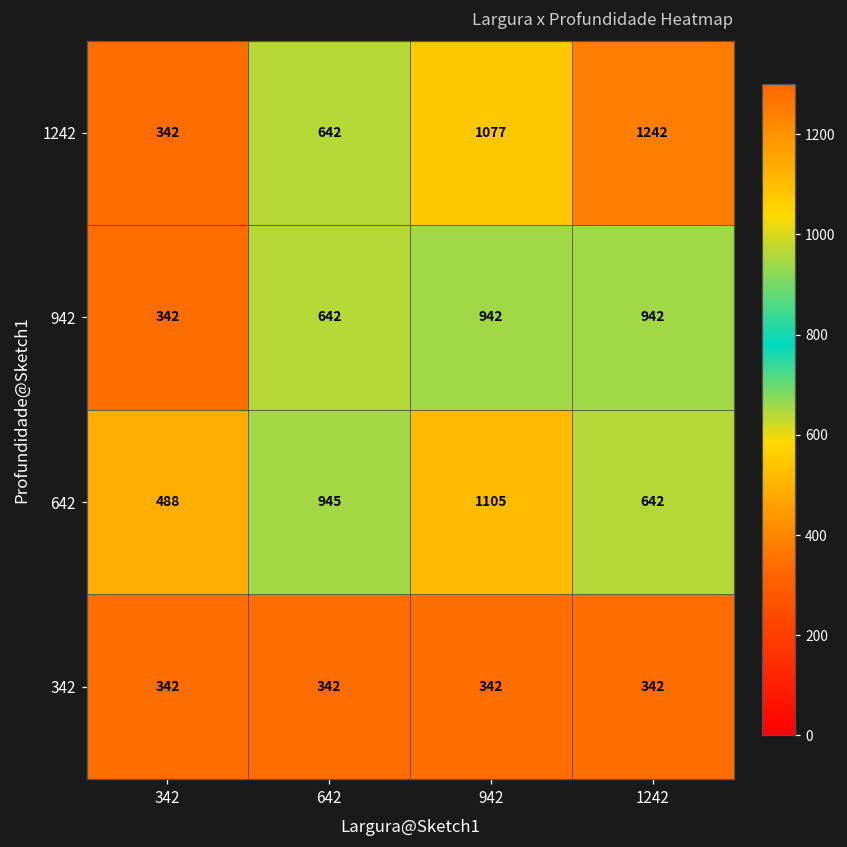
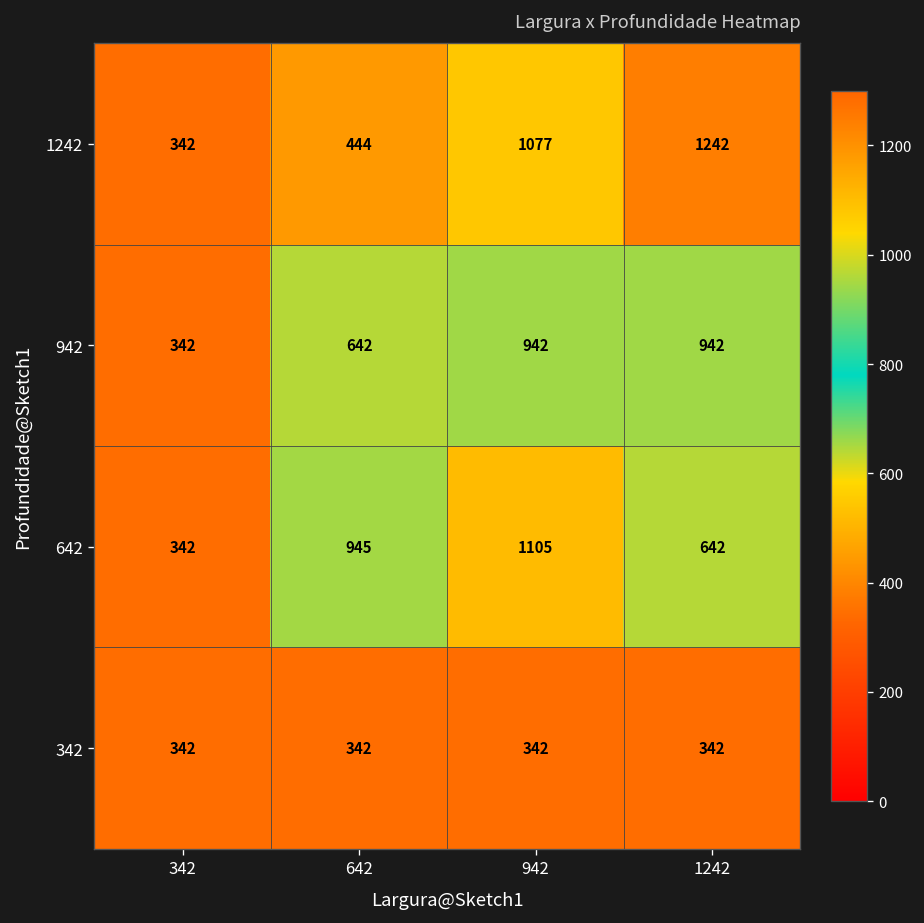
  {
    "1242": {
      "342": 342,
-     "642": 642,
+     "642": 444,
      "942": 1077,
      "1242": 1242
    },
    "942": {
      "342": 342,
      "642": 642,
      "942": 942,
      "1242": 942
    },
    "642": {
-     "342": 488,
+     "342": 342,
      "642": 945,
      "942": 1105,
      "1242": 642
    },
    "342": {
      "342": 342,
      "642": 342,
      "942": 342,
      "1242": 342
    }
  }
